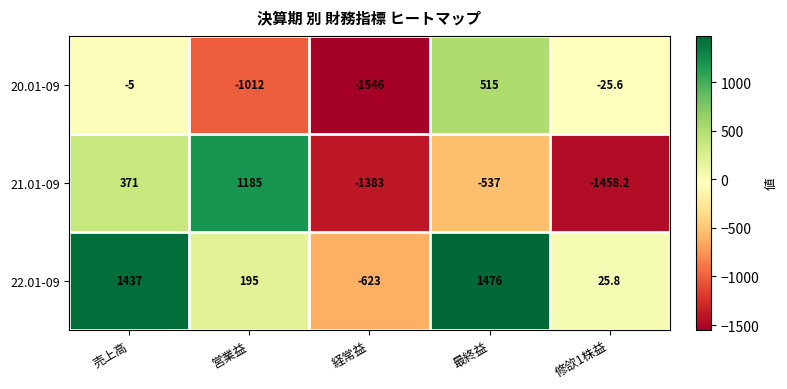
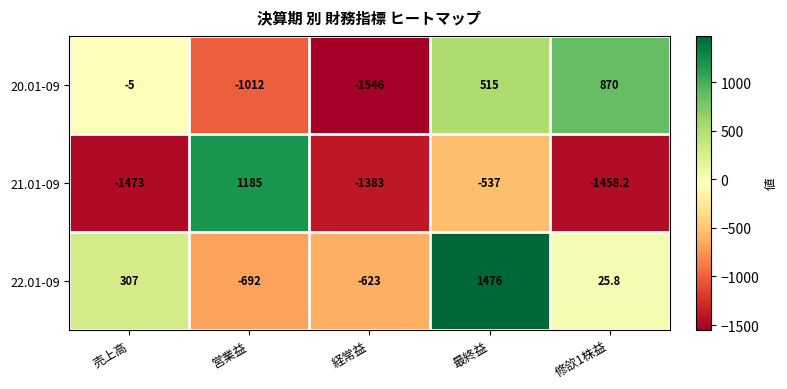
  {
    "20.01-09": {
      "売上高": -5,
      "営業益": -1012,
      "経常益": -1546,
      "最終益": 515,
-     "修欱1株益": -25.6
+     "修欱1株益": 870
    },
    "21.01-09": {
-     "売上高": 371,
+     "売上高": -1473,
      "営業益": 1185,
      "経常益": -1383,
      "最終益": -537,
      "修欱1株益": -1458.2
    },
    "22.01-09": {
-     "売上高": 1437,
-     "営業益": 195,
+     "売上高": 307,
+     "営業益": -692,
      "経常益": -623,
      "最終益": 1476,
      "修欱1株益": 25.8
    }
  }
